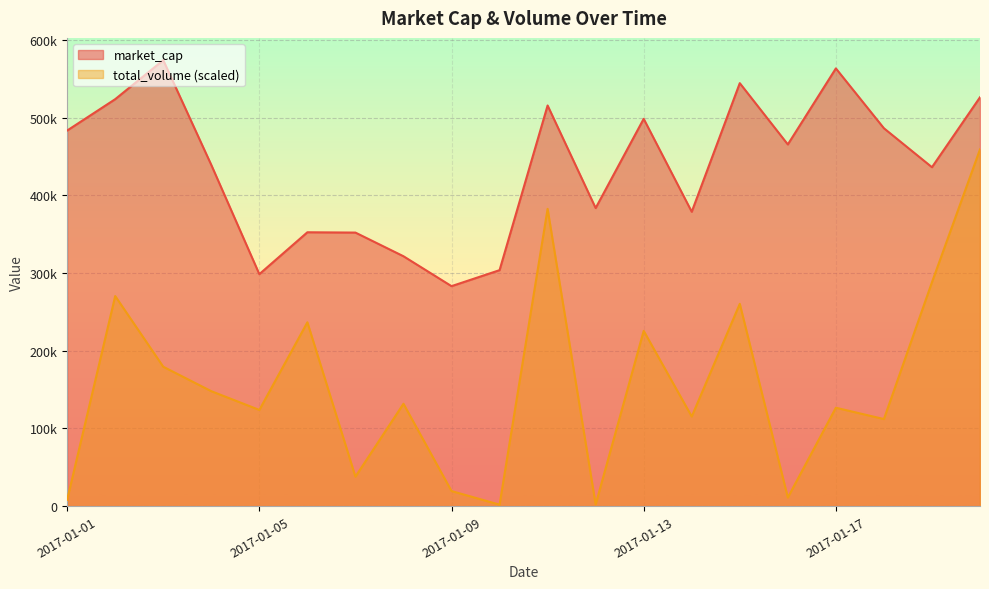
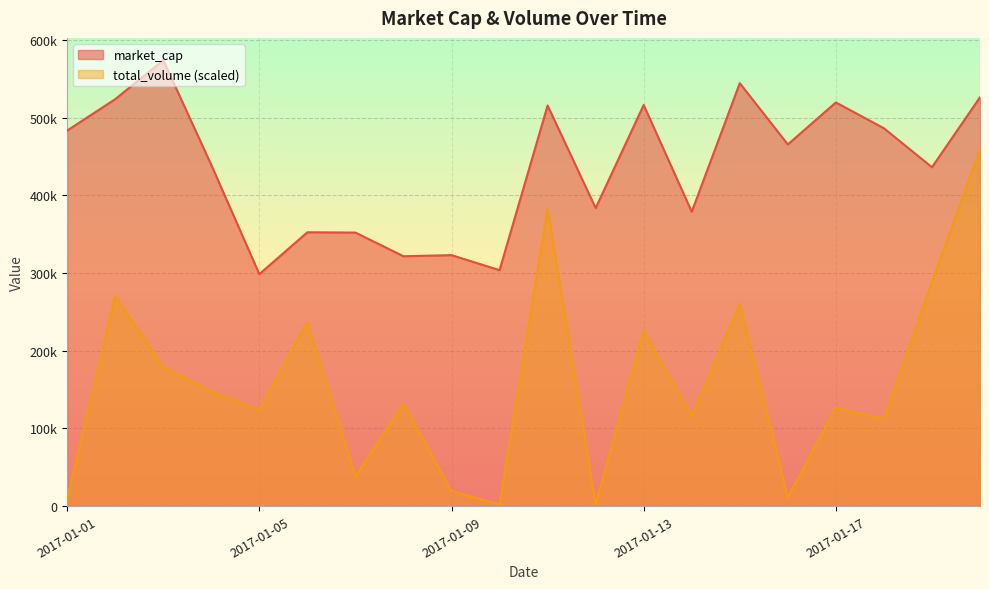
  {
    "market_cap": {
      "2017-01-01": 480000,
      "2017-01-05": 300000,
-     "2017-01-09": 280000,
-     "2017-01-13": 500000,
-     "2017-01-17": 560000
+     "2017-01-09": 320000,
+     "2017-01-13": 520000,
+     "2017-01-17": 520000
    },
    "total_volume (scaled)": {
      "2017-01-01": 10000,
      "2017-01-05": 120000,
      "2017-01-09": 20000,
      "2017-01-13": 230000,
      "2017-01-17": 130000
    }
  }
